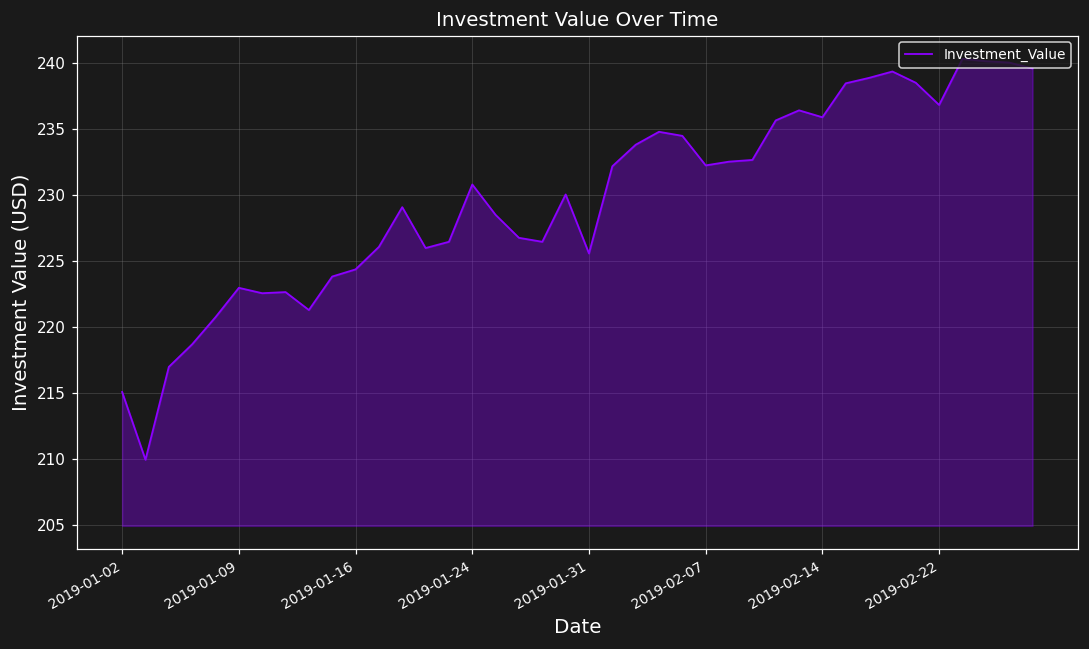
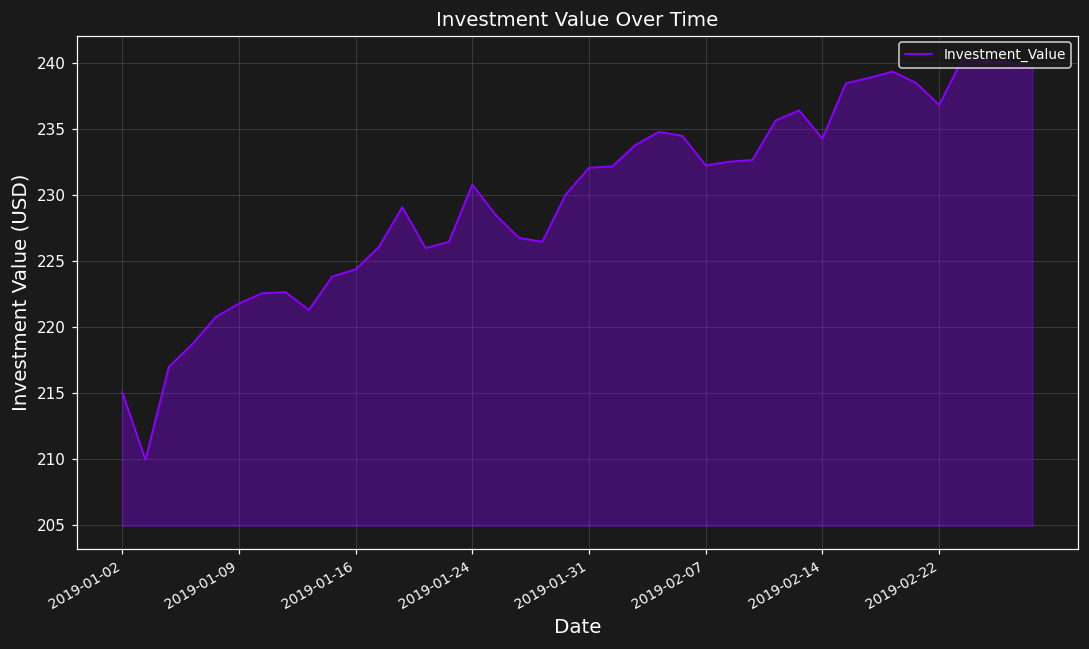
  {
    "2019-01-02": 215.1,
-   "2019-01-09": 223.0,
+   "2019-01-09": 221.8,
    "2019-01-16": 224.4,
    "2019-01-24": 230.8,
-   "2019-01-31": 225.6,
+   "2019-01-31": 232.1,
    "2019-02-07": 232.2,
-   "2019-02-14": 235.9,
+   "2019-02-14": 234.3,
    "2019-02-22": 236.8
  }
